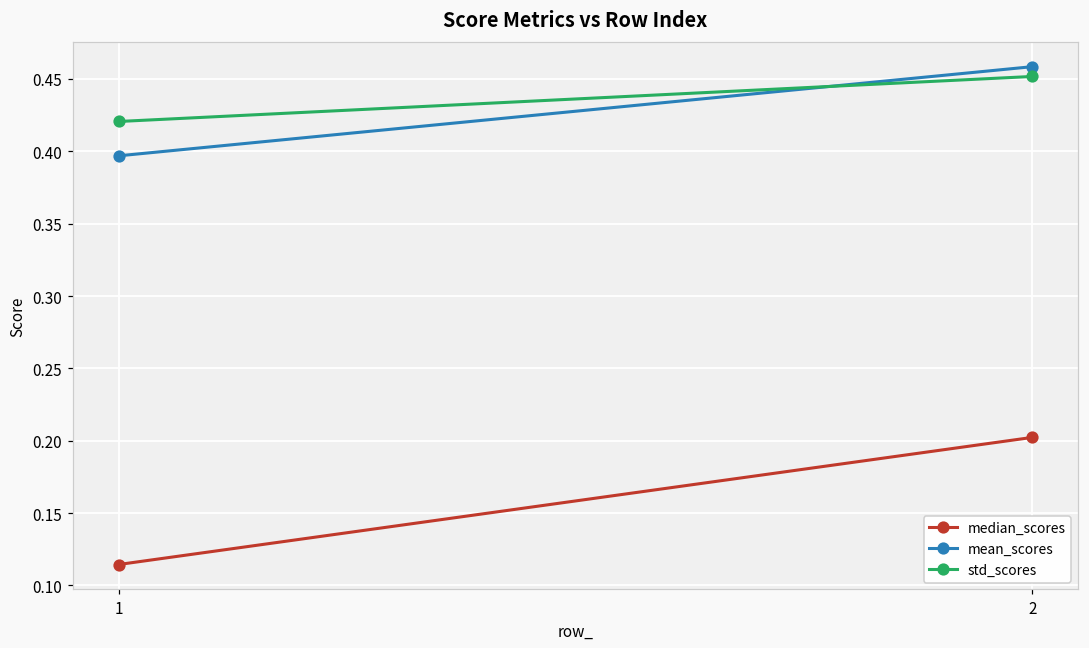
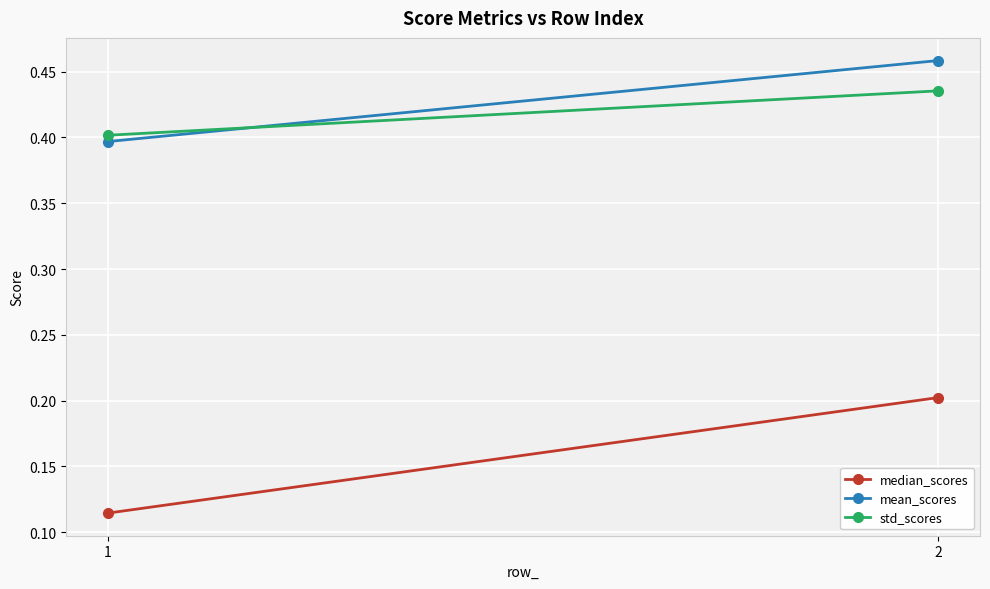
  {
    "median_scores": {
      "1": 0.114,
      "2": 0.202
    },
    "mean_scores": {
      "1": 0.397,
      "2": 0.458
    },
    "std_scores": {
-     "1": 0.421,
-     "2": 0.452
+     "1": 0.402,
+     "2": 0.435
    }
  }
